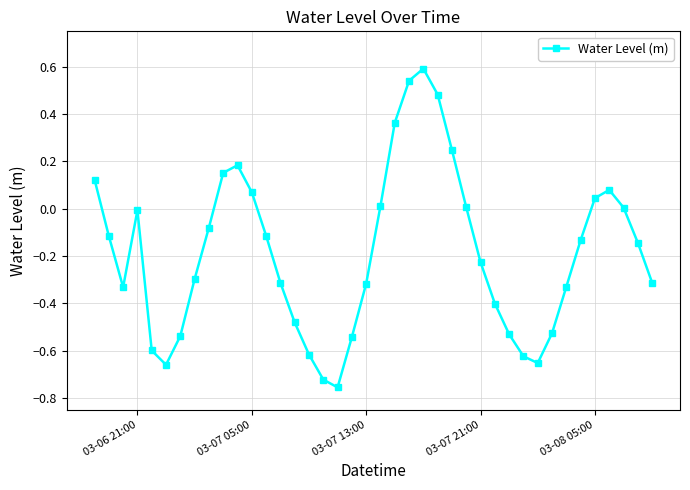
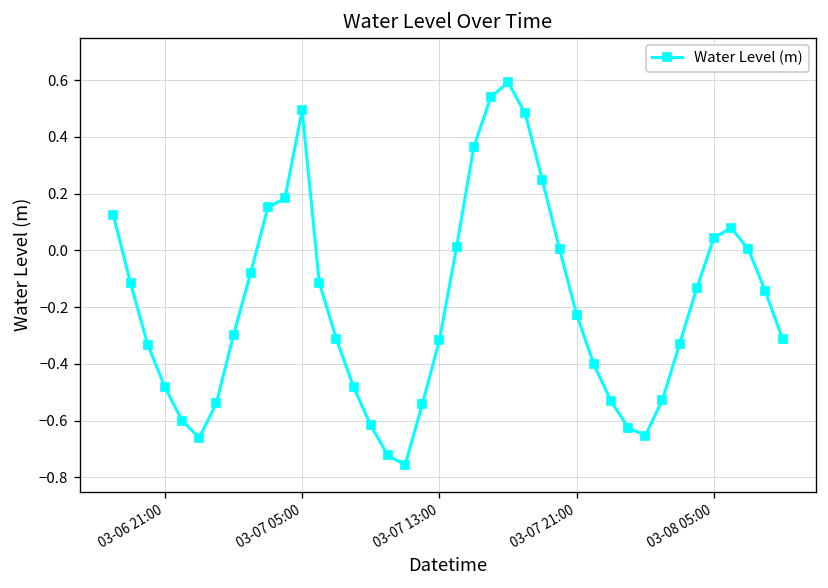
  {
-   "03-06 21:00": -0.01,
-   "03-07 05:00": 0.07,
+   "03-06 21:00": -0.48,
+   "03-07 05:00": 0.49,
    "03-07 13:00": -0.32,
    "03-07 21:00": -0.23,
    "03-08 05:00": 0.04
  }
